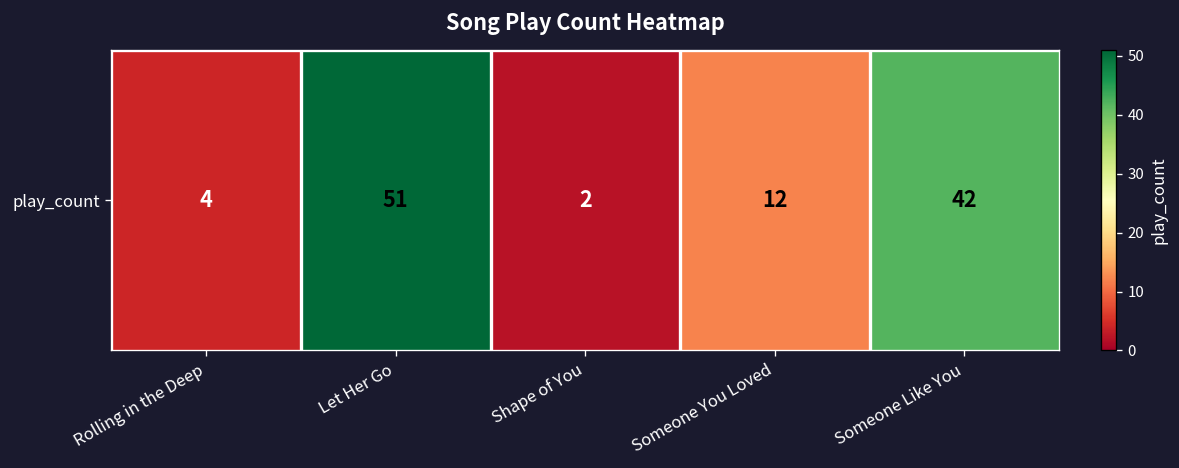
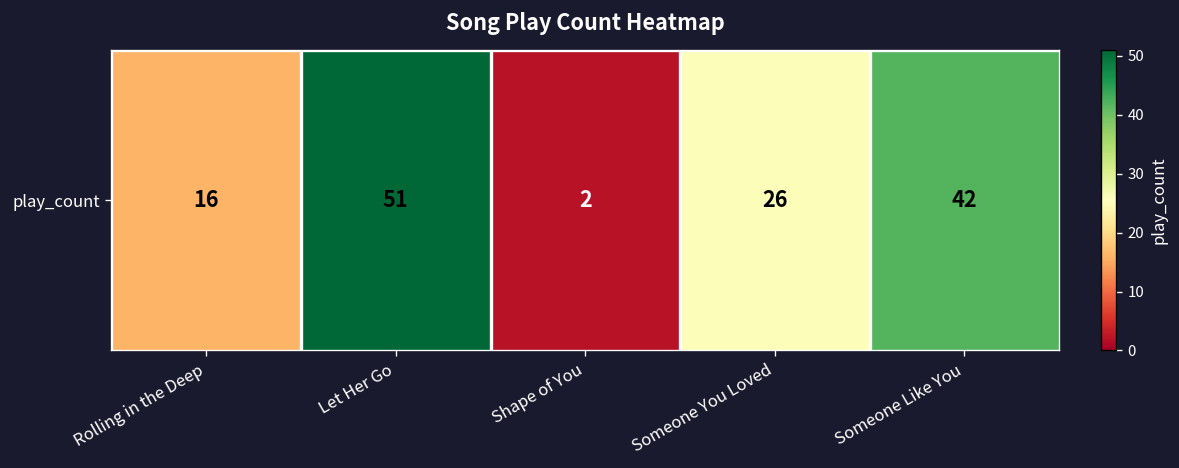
  {
    "play_count": {
-     "Rolling in the Deep": 4,
+     "Rolling in the Deep": 16,
      "Let Her Go": 51,
      "Shape of You": 2,
-     "Someone You Loved": 12,
+     "Someone You Loved": 26,
      "Someone Like You": 42
    }
  }
